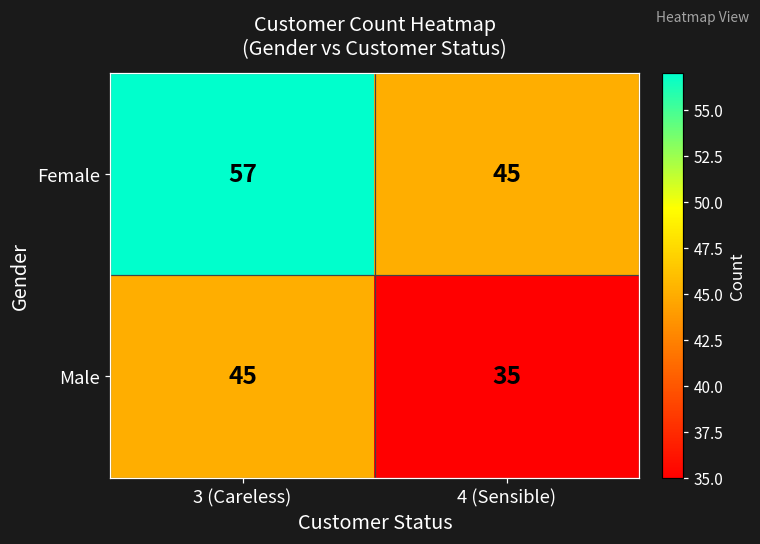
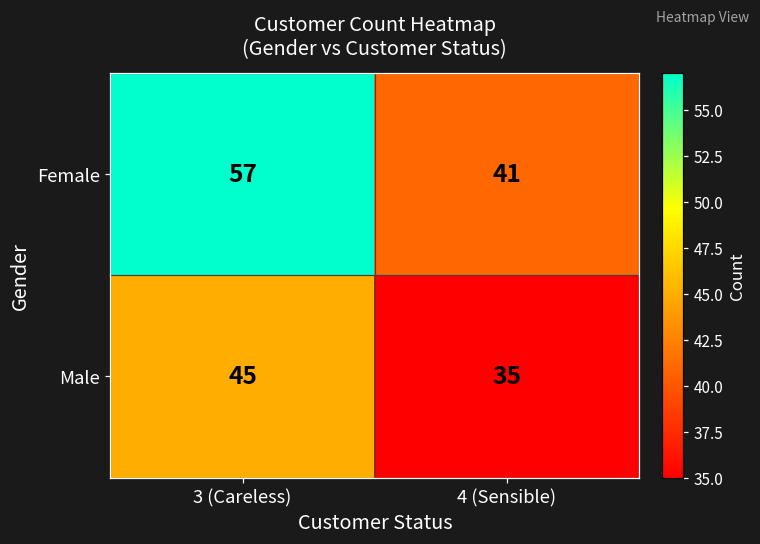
  {
    "Female": {
      "3 (Careless)": 57,
-     "4 (Sensible)": 45
+     "4 (Sensible)": 41
    },
    "Male": {
      "3 (Careless)": 45,
      "4 (Sensible)": 35
    }
  }
